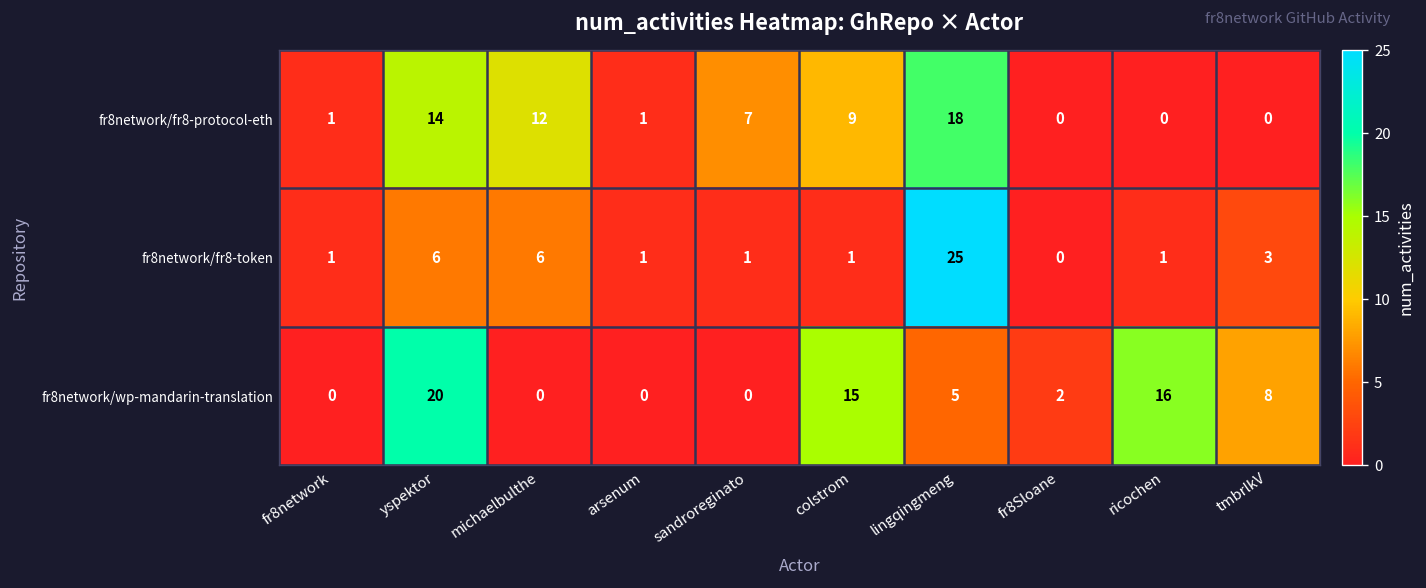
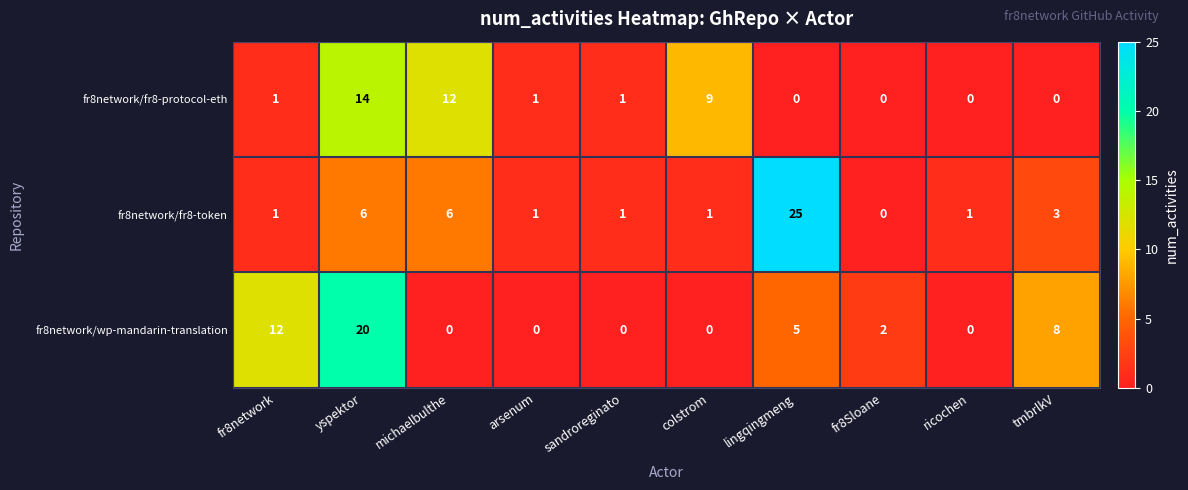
  {
    "fr8network/fr8-protocol-eth": {
      "fr8network": 1,
      "yspektor": 14,
      "michaelbulthe": 12,
      "arsenum": 1,
-     "sandroreginato": 7,
+     "sandroreginato": 1,
      "colstrom": 9,
-     "lingqingmeng": 18,
+     "lingqingmeng": 0,
      "fr8Sloane": 0,
      "ricochen": 0,
      "tmbrlkV": 0
    },
    "fr8network/fr8-token": {
      "fr8network": 1,
      "yspektor": 6,
      "michaelbulthe": 6,
      "arsenum": 1,
      "sandroreginato": 1,
      "colstrom": 1,
      "lingqingmeng": 25,
      "fr8Sloane": 0,
      "ricochen": 1,
      "tmbrlkV": 3
    },
    "fr8network/wp-mandarin-translation": {
-     "fr8network": 0,
+     "fr8network": 12,
      "yspektor": 20,
      "michaelbulthe": 0,
      "arsenum": 0,
      "sandroreginato": 0,
-     "colstrom": 15,
+     "colstrom": 0,
      "lingqingmeng": 5,
      "fr8Sloane": 2,
-     "ricochen": 16,
+     "ricochen": 0,
      "tmbrlkV": 8
    }
  }
